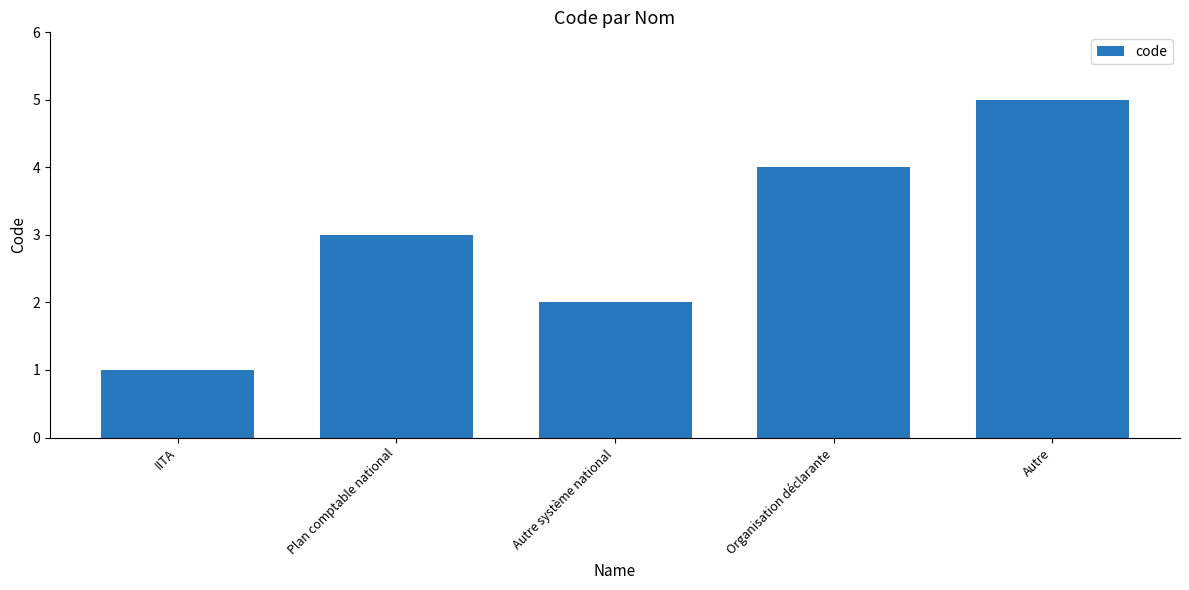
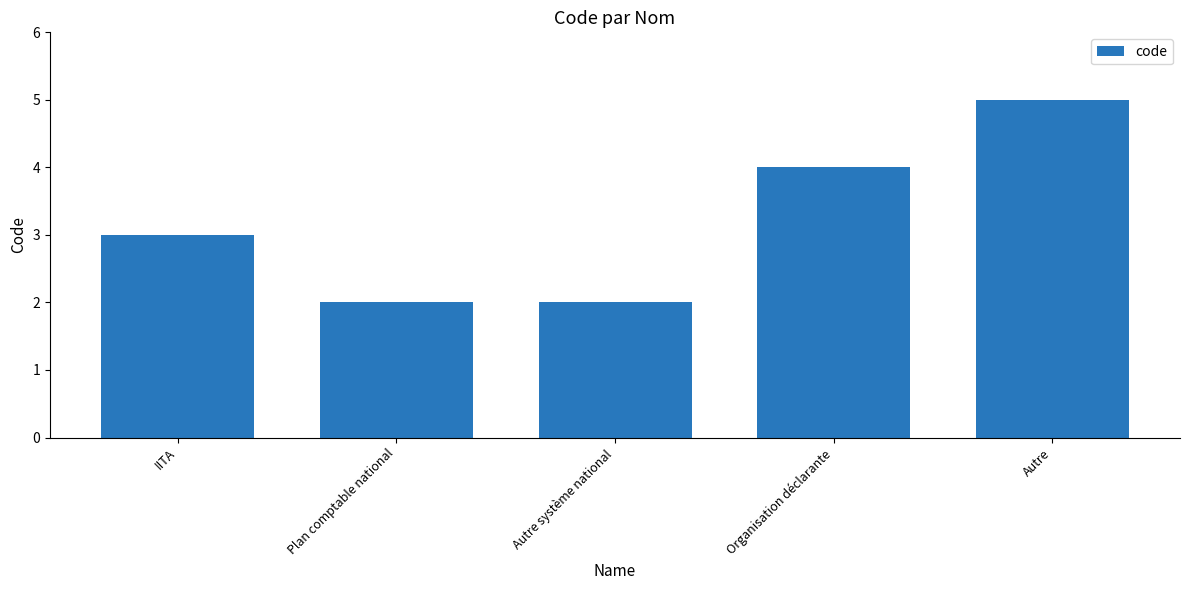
  {
-   "IITA": 1,
-   "Plan comptable national": 3,
+   "IITA": 3,
+   "Plan comptable national": 2,
    "Autre système national": 2,
    "Organisation déclarante": 4,
    "Autre": 5
  }
